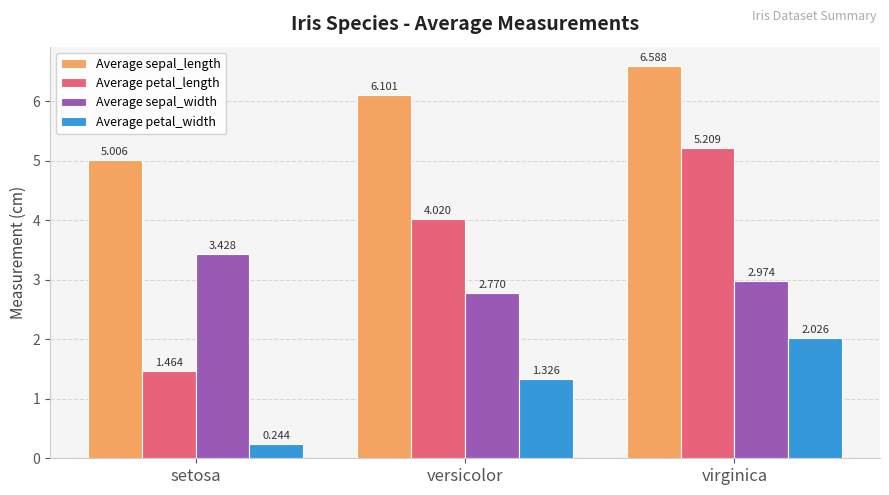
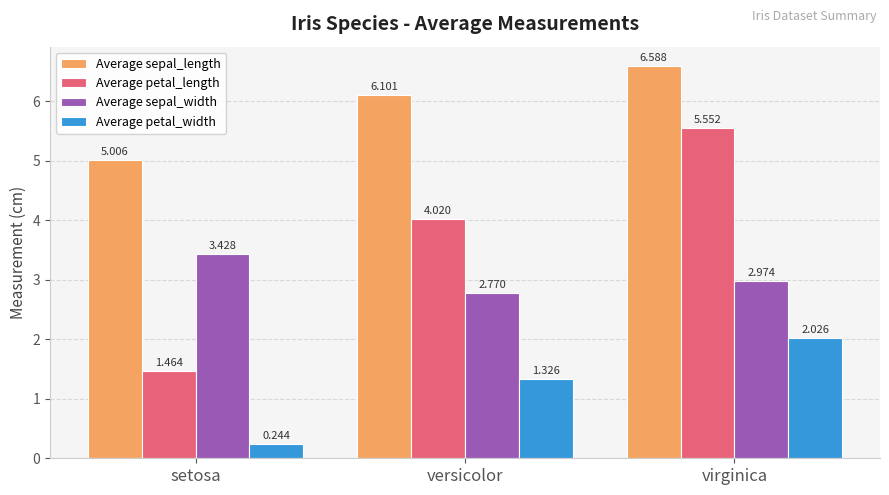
  {
    "Average sepal_length": {
      "setosa": 5.006,
      "versicolor": 6.101,
      "virginica": 6.588
    },
    "Average petal_length": {
      "setosa": 1.464,
      "versicolor": 4.020,
-     "virginica": 5.209
+     "virginica": 5.552
    },
    "Average sepal_width": {
      "setosa": 3.428,
      "versicolor": 2.770,
      "virginica": 2.974
    },
    "Average petal_width": {
      "setosa": 0.244,
      "versicolor": 1.326,
      "virginica": 2.026
    }
  }
